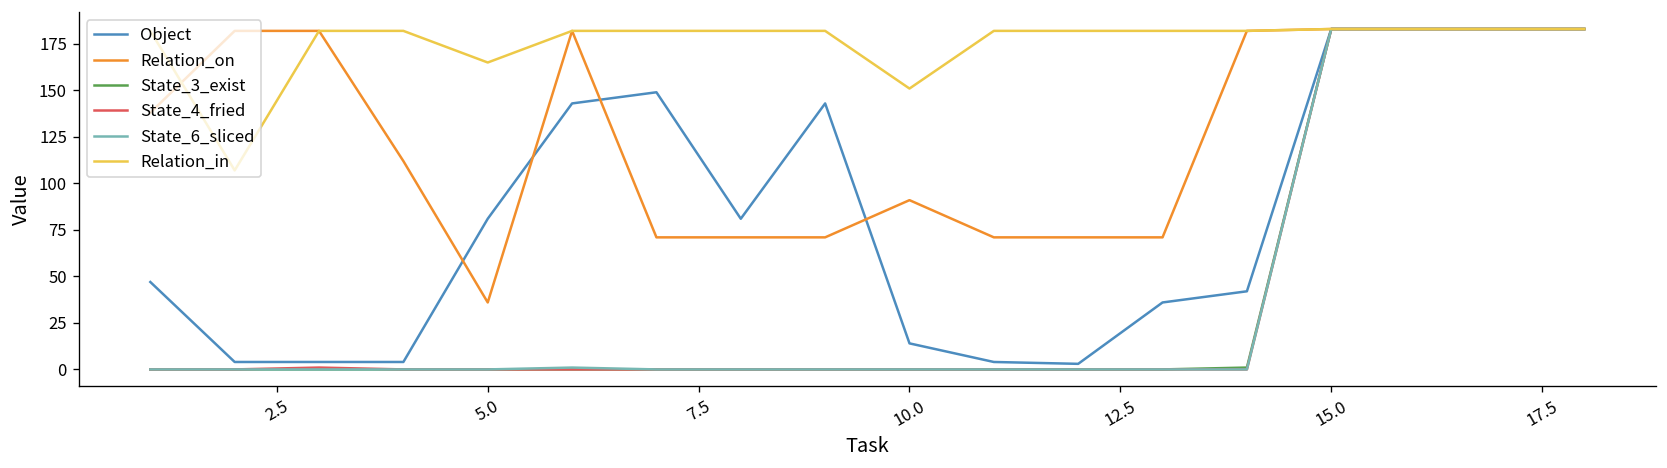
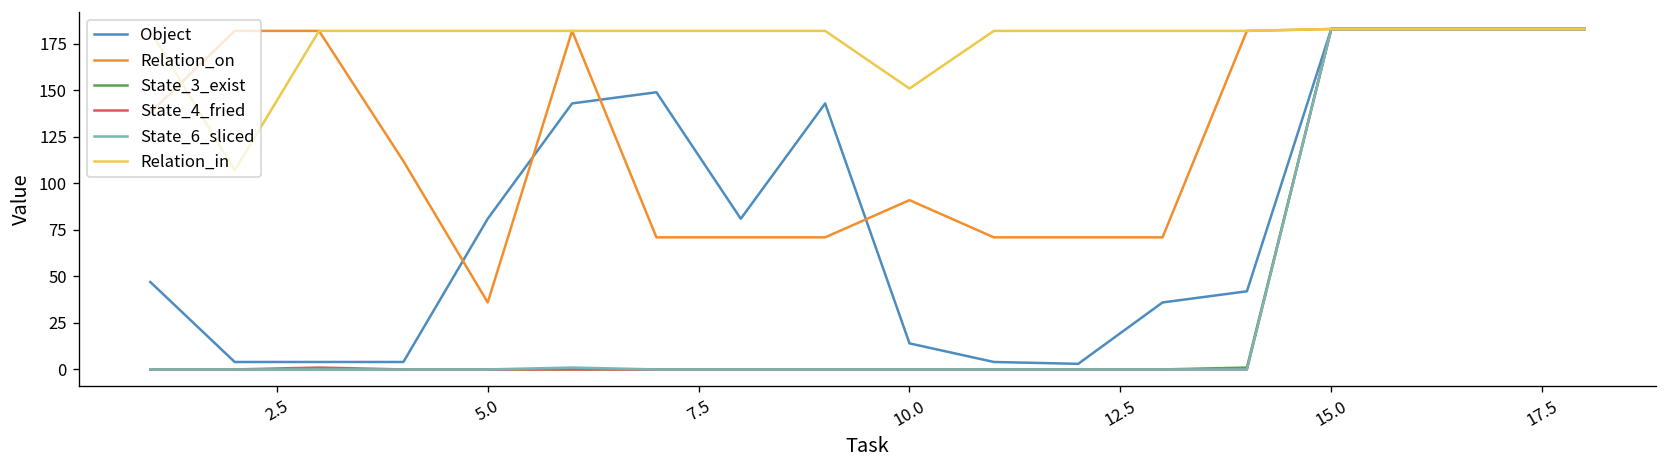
  {
    "Object": {
      "5.0": 81,
      "10.0": 14
    },
    "Relation_on": {
      "5.0": 36,
      "10.0": 91
    },
    "Relation_in": {
-     "5.0": 165,
+     "5.0": 182,
      "10.0": 151
    }
  }
